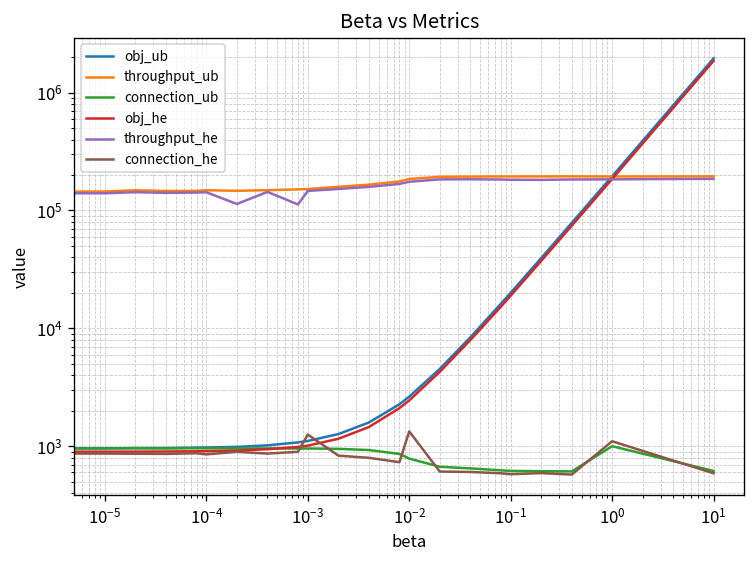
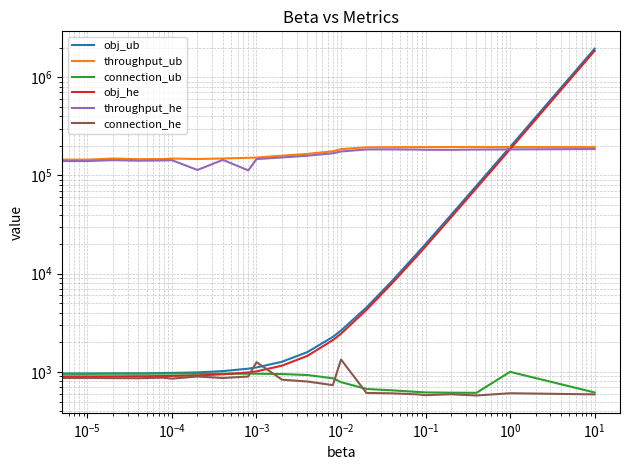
  {
    "obj_ub": {
      "10^-3": 1100,
      "10^-2": 2600
    },
    "throughput_ub": {
      "10^-1": 190000
    },
    "connection_ub": {
      "10^-2": 800,
      "10^-1": 600,
      "10^0": 1000
    },
    "obj_he": {
      "10^-2": 2400
    },
    "throughput_he": {
      "10^-1": 180000
    },
    "connection_he": {
      "10^-4": 900,
      "10^-3": 1300,
      "10^-2": 1300,
      "10^-1": 600,
-     "10^0": 1100
+     "10^0": 600
    }
  }
